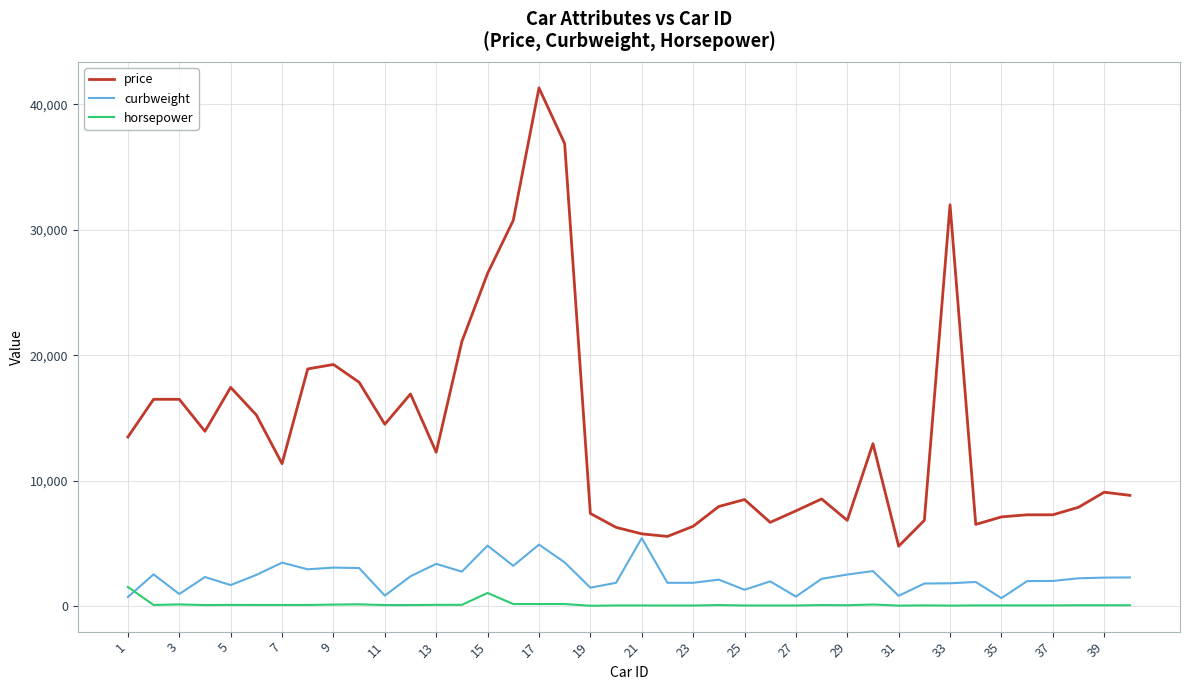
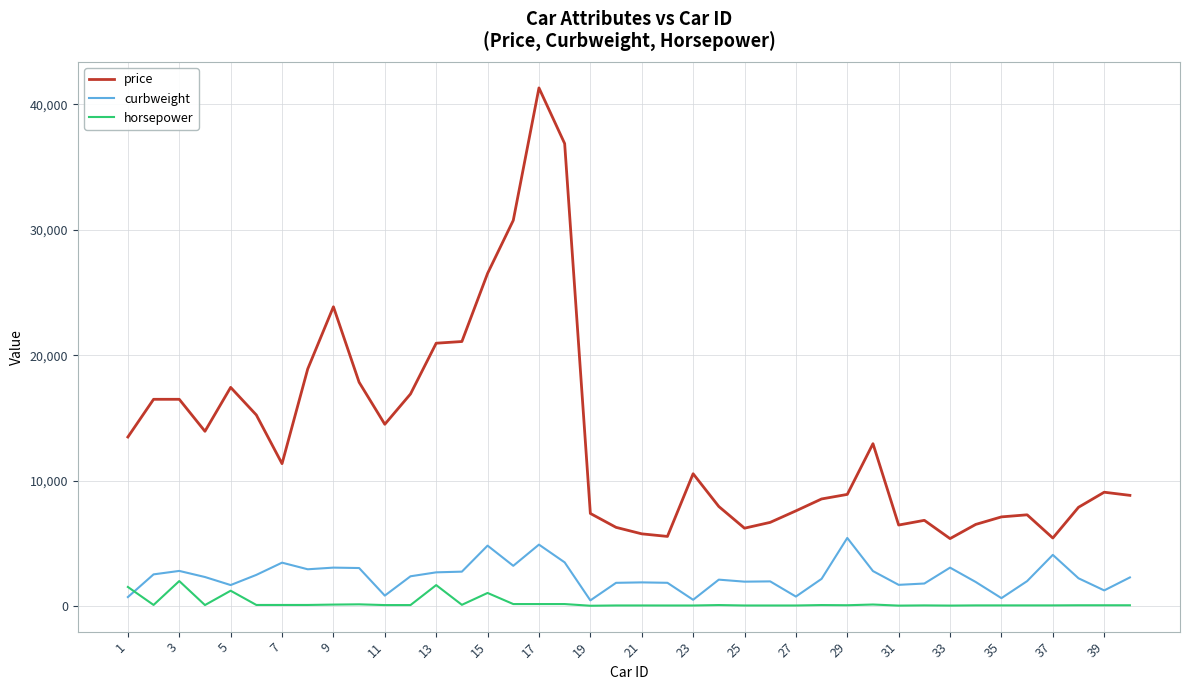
  {
    "price": {
      "1": "13,500",
      "3": "16,500",
      "5": "17,500",
      "7": "11,400",
-     "9": "19,300",
+     "9": "23,900",
      "11": "14,500",
-     "13": "12,300",
+     "13": "21,000",
      "15": "26,500",
      "17": "41,300",
      "19": "7,400",
      "21": "5,800",
-     "23": "6,400",
-     "25": "8,500",
+     "23": "10,600",
+     "25": "6,200",
      "27": "7,600",
-     "29": "6,900",
-     "31": "4,800",
-     "33": "32,000",
+     "29": "8,900",
+     "31": "6,500",
+     "33": "5,400",
      "35": "7,100",
-     "37": "7,300",
+     "37": "5,400",
      "39": "9,100"
    },
    "curbweight": {
      "1": "700",
-     "3": "1,000",
+     "3": "2,800",
      "5": "1,700",
      "7": "3,500",
      "9": "3,100",
      "11": "900",
-     "13": "3,400",
+     "13": "2,700",
      "15": "4,800",
      "17": "4,900",
-     "19": "1,500",
-     "21": "5,400",
-     "23": "1,900",
-     "25": "1,300",
+     "19": "500",
+     "21": "1,900",
+     "23": "500",
+     "25": "2,000",
      "27": "800",
-     "29": "2,500",
-     "31": "800",
-     "33": "1,800",
+     "29": "5,500",
+     "31": "1,700",
+     "33": "3,100",
      "35": "700",
-     "37": "2,000",
-     "39": "2,300"
+     "37": "4,100",
+     "39": "1,300"
    },
    "horsepower": {
      "1": "1,500",
-     "3": "200",
-     "5": "100",
+     "3": "2,000",
+     "5": "1,200",
      "7": "100",
      "9": "100",
      "11": "100",
-     "13": "100",
+     "13": "1,700",
      "15": "1,100",
      "17": "200",
      "19": "0",
      "21": "100",
      "23": "100",
      "25": "100",
      "27": "100",
      "29": "100",
      "31": "100",
      "33": "100",
      "35": "100",
      "37": "100",
      "39": "100"
    }
  }
